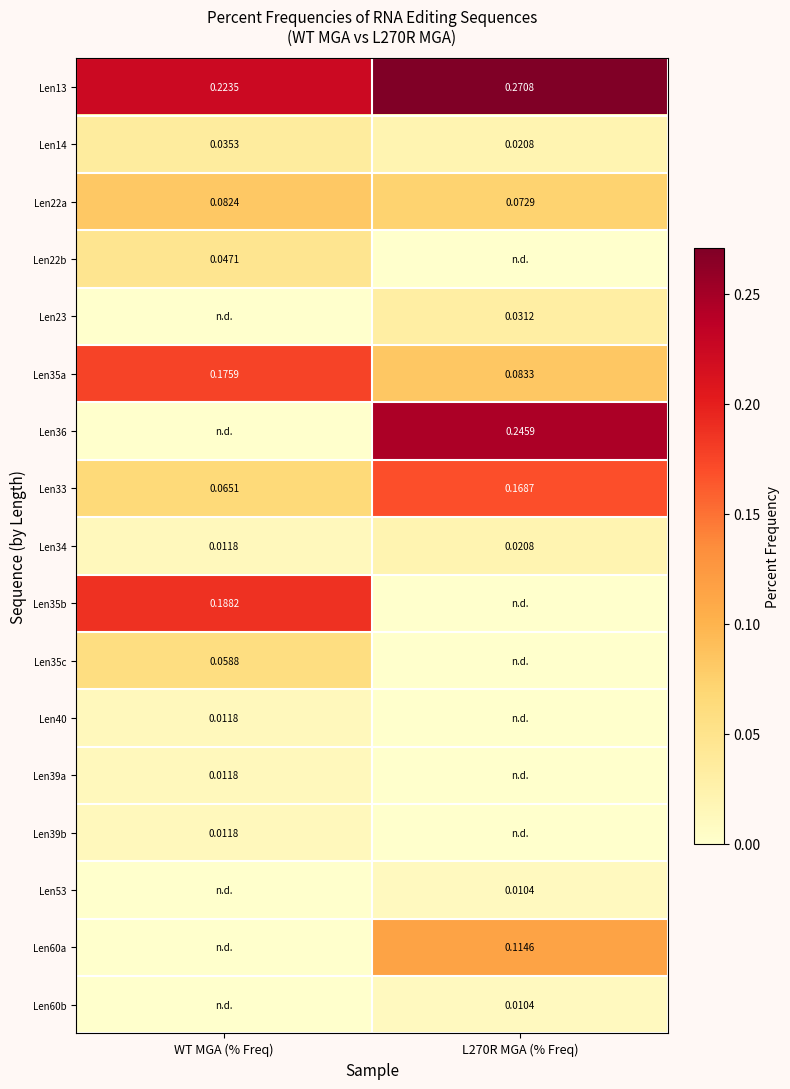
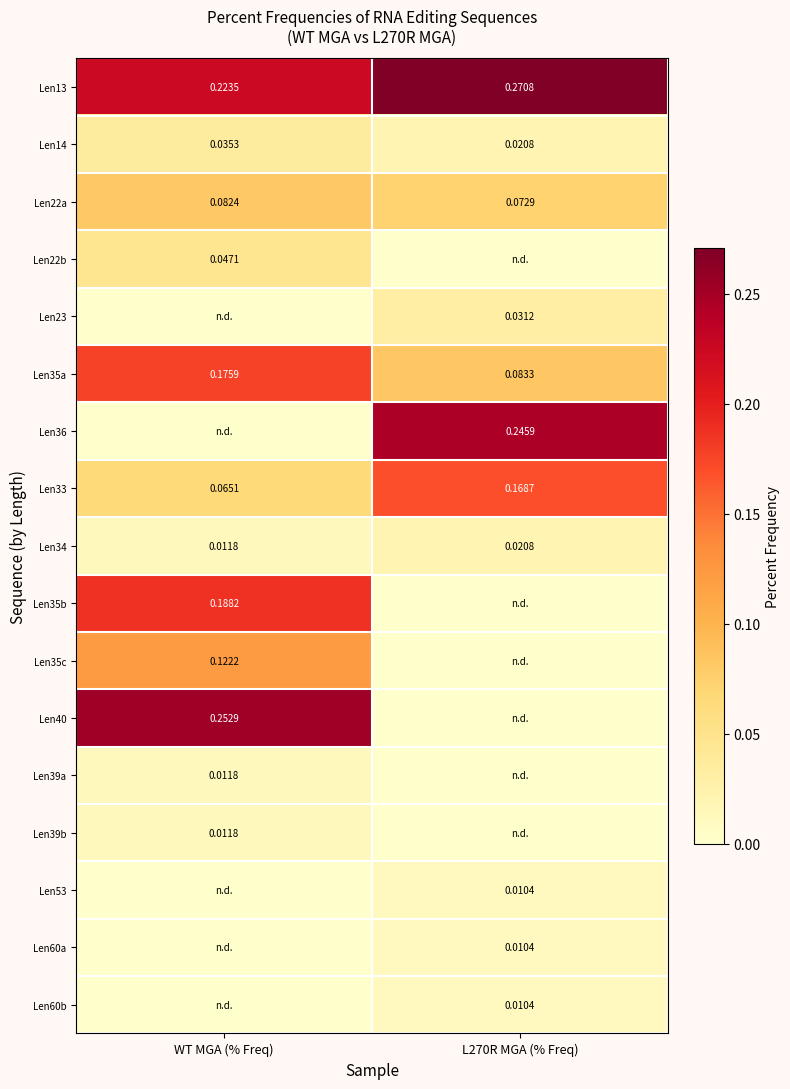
  {
    "Len13": {
      "WT MGA (% Freq)": 0.2235,
      "L270R MGA (% Freq)": 0.2708
    },
    "Len14": {
      "WT MGA (% Freq)": 0.0353,
      "L270R MGA (% Freq)": 0.0208
    },
    "Len22a": {
      "WT MGA (% Freq)": 0.0824,
      "L270R MGA (% Freq)": 0.0729
    },
    "Len22b": {
      "WT MGA (% Freq)": 0.0471
    },
    "Len23": {
      "L270R MGA (% Freq)": 0.0312
    },
    "Len35a": {
      "WT MGA (% Freq)": 0.1759,
      "L270R MGA (% Freq)": 0.0833
    },
    "Len36": {
      "L270R MGA (% Freq)": 0.2459
    },
    "Len33": {
      "WT MGA (% Freq)": 0.0651,
      "L270R MGA (% Freq)": 0.1687
    },
    "Len34": {
      "WT MGA (% Freq)": 0.0118,
      "L270R MGA (% Freq)": 0.0208
    },
    "Len35b": {
      "WT MGA (% Freq)": 0.1882
    },
    "Len35c": {
-     "WT MGA (% Freq)": 0.0588
+     "WT MGA (% Freq)": 0.1222
    },
    "Len40": {
-     "WT MGA (% Freq)": 0.0118
+     "WT MGA (% Freq)": 0.2529
    },
    "Len39a": {
      "WT MGA (% Freq)": 0.0118
    },
    "Len39b": {
      "WT MGA (% Freq)": 0.0118
    },
    "Len53": {
      "L270R MGA (% Freq)": 0.0104
    },
    "Len60a": {
-     "L270R MGA (% Freq)": 0.1146
+     "L270R MGA (% Freq)": 0.0104
    },
    "Len60b": {
      "L270R MGA (% Freq)": 0.0104
    }
  }
